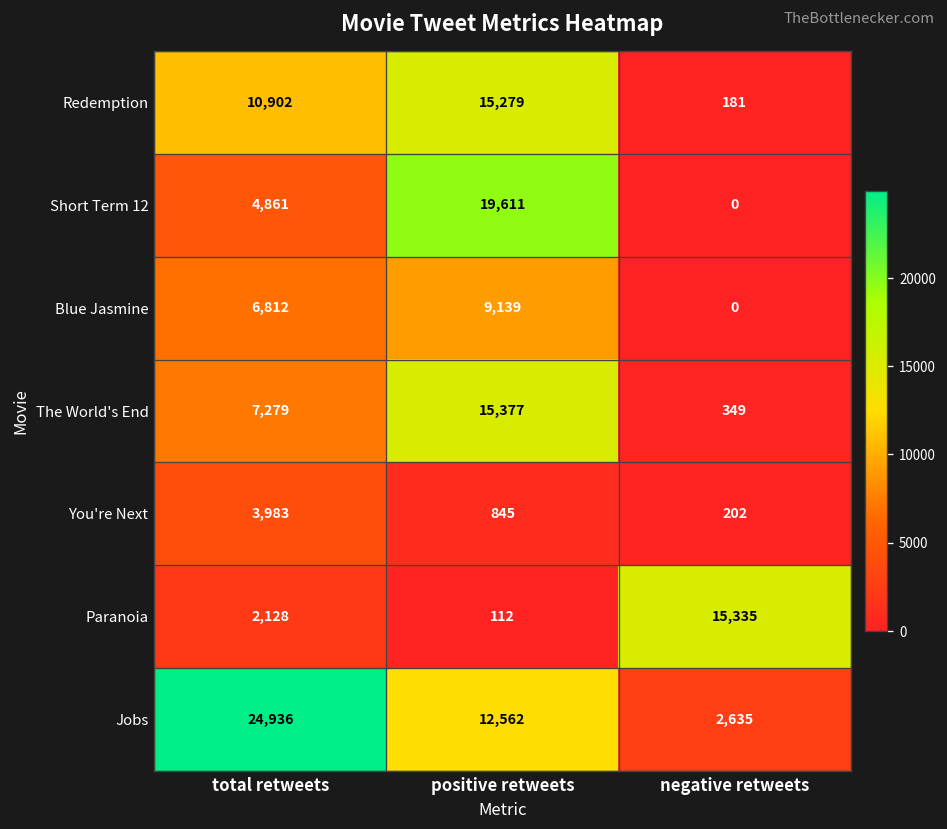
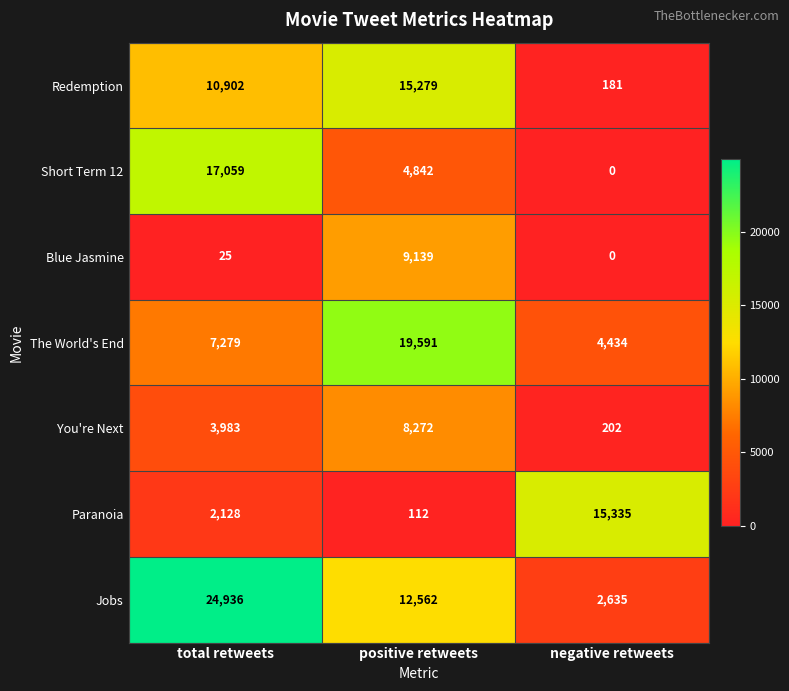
  {
    "Redemption": {
      "total retweets": "10,902",
      "positive retweets": "15,279",
      "negative retweets": "181"
    },
    "Short Term 12": {
-     "total retweets": "4,861",
-     "positive retweets": "19,611",
+     "total retweets": "17,059",
+     "positive retweets": "4,842",
      "negative retweets": "0"
    },
    "Blue Jasmine": {
-     "total retweets": "6,812",
+     "total retweets": "25",
      "positive retweets": "9,139",
      "negative retweets": "0"
    },
    "The World's End": {
      "total retweets": "7,279",
-     "positive retweets": "15,377",
-     "negative retweets": "349"
+     "positive retweets": "19,591",
+     "negative retweets": "4,434"
    },
    "You're Next": {
      "total retweets": "3,983",
-     "positive retweets": "845",
+     "positive retweets": "8,272",
      "negative retweets": "202"
    },
    "Paranoia": {
      "total retweets": "2,128",
      "positive retweets": "112",
      "negative retweets": "15,335"
    },
    "Jobs": {
      "total retweets": "24,936",
      "positive retweets": "12,562",
      "negative retweets": "2,635"
    }
  }
